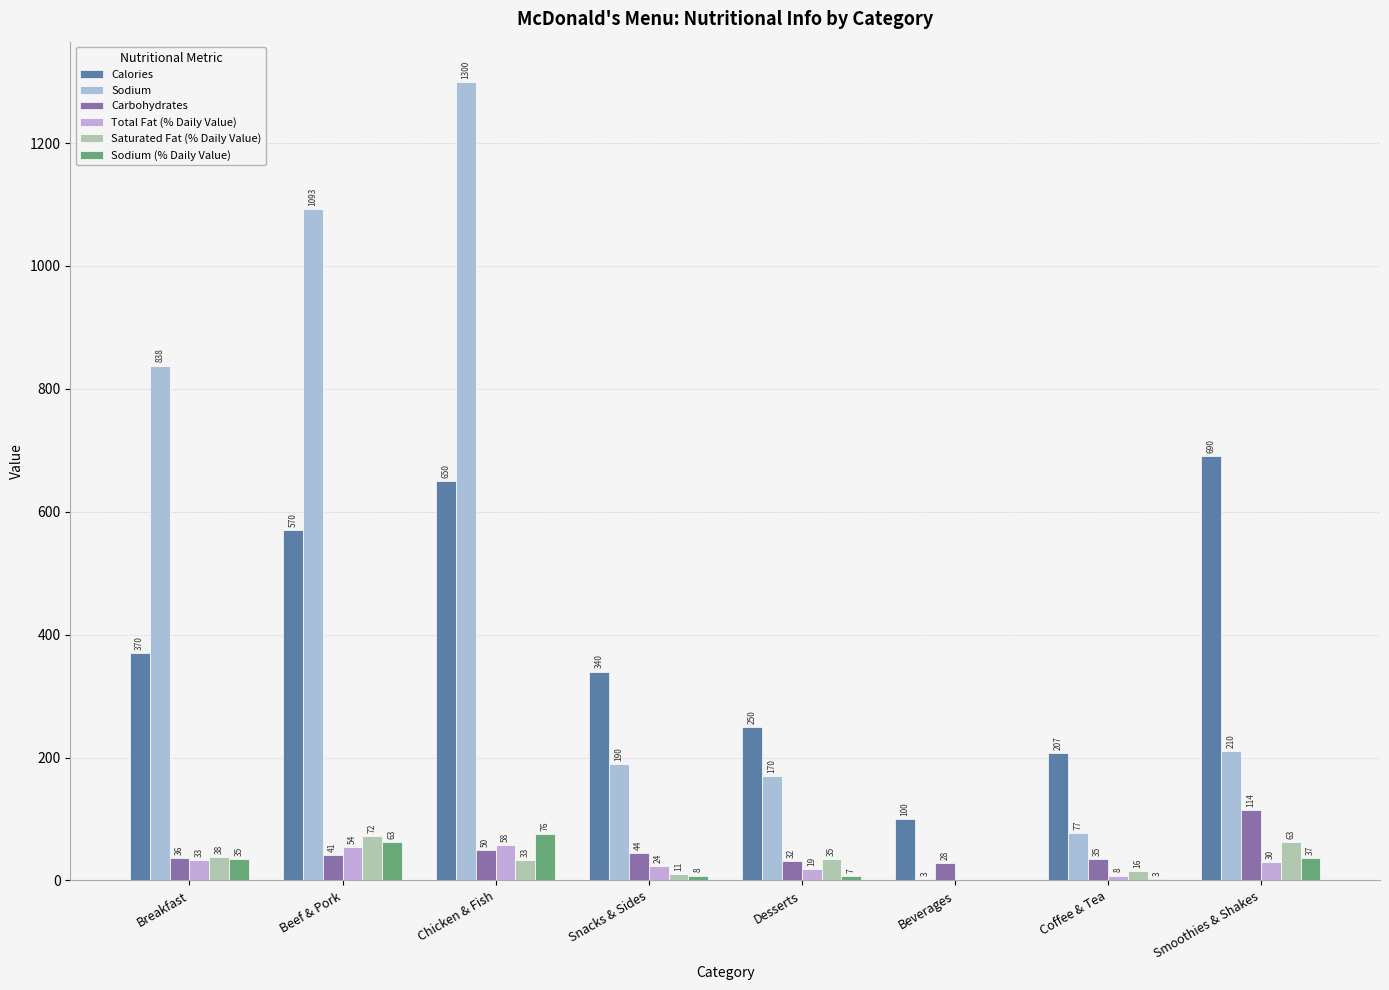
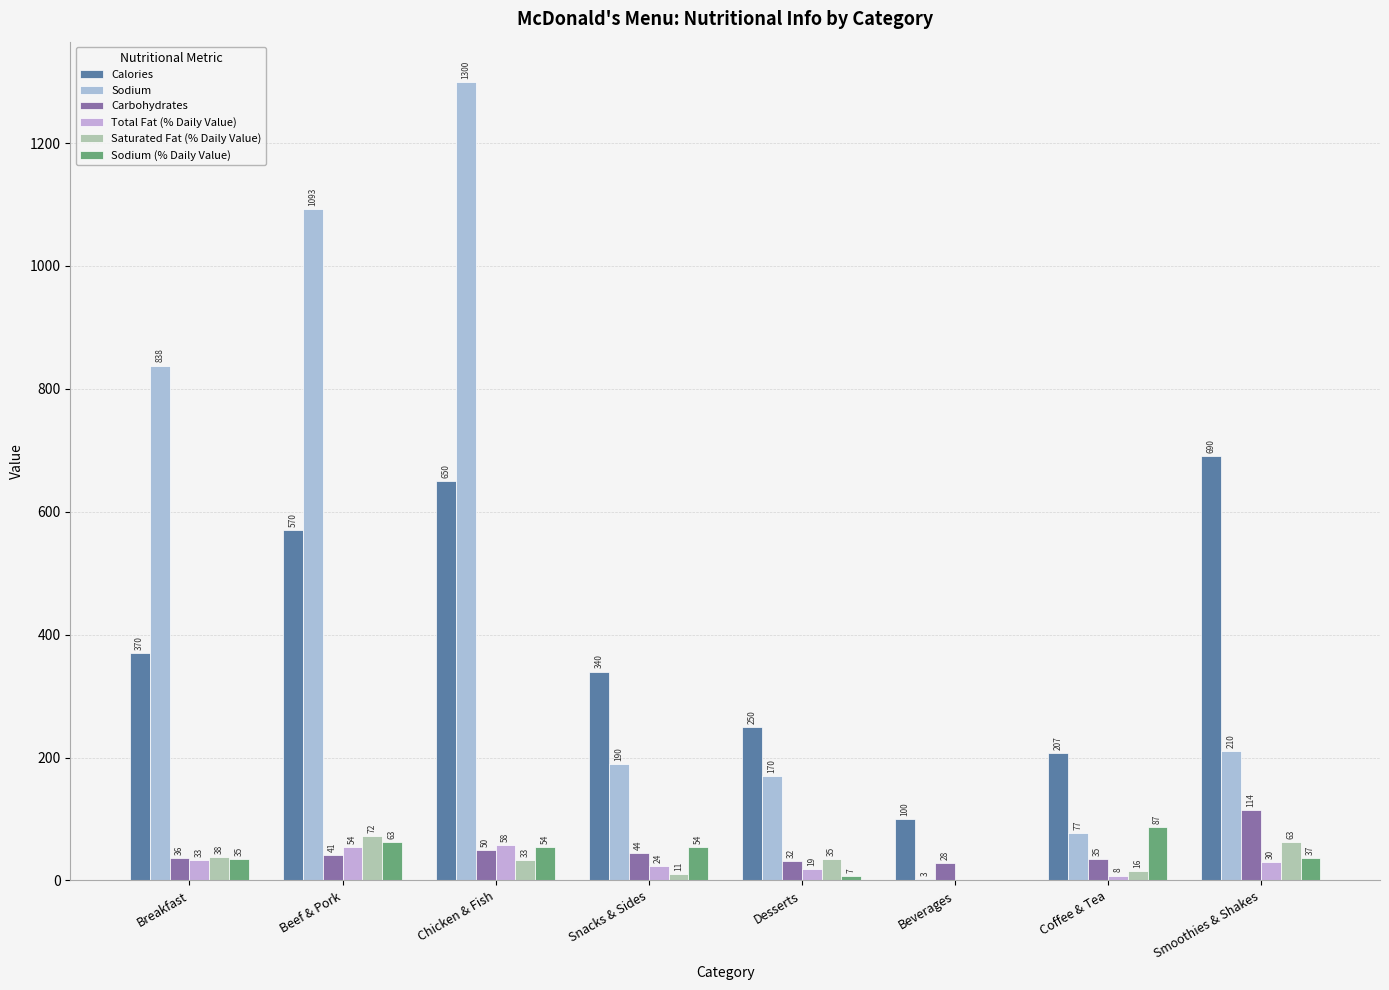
  {
    "Sodium (% Daily Value)": {
      "Breakfast": 35,
      "Beef & Pork": 63,
-     "Chicken & Fish": 76,
-     "Snacks & Sides": 8,
+     "Chicken & Fish": 54,
+     "Snacks & Sides": 54,
      "Desserts": 7,
-     "Coffee & Tea": 3,
+     "Coffee & Tea": 87,
      "Smoothies & Shakes": 37
    }
  }
